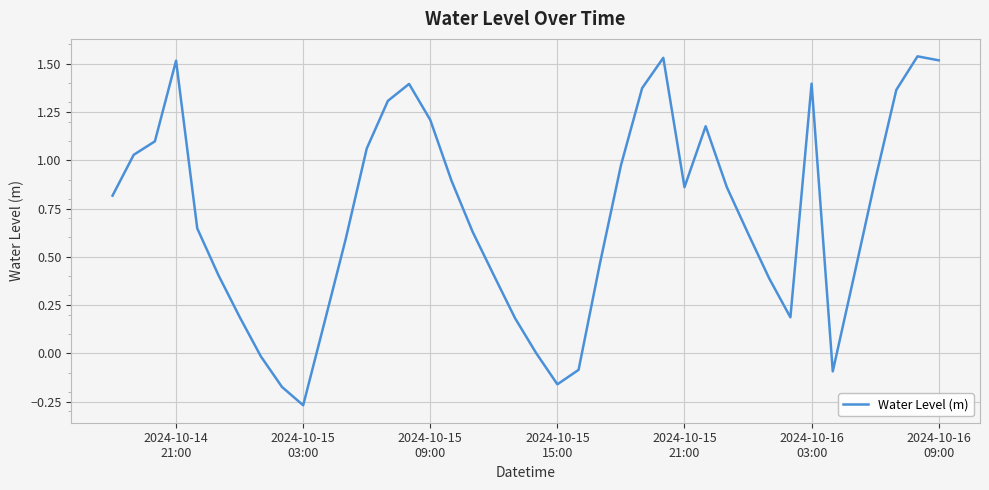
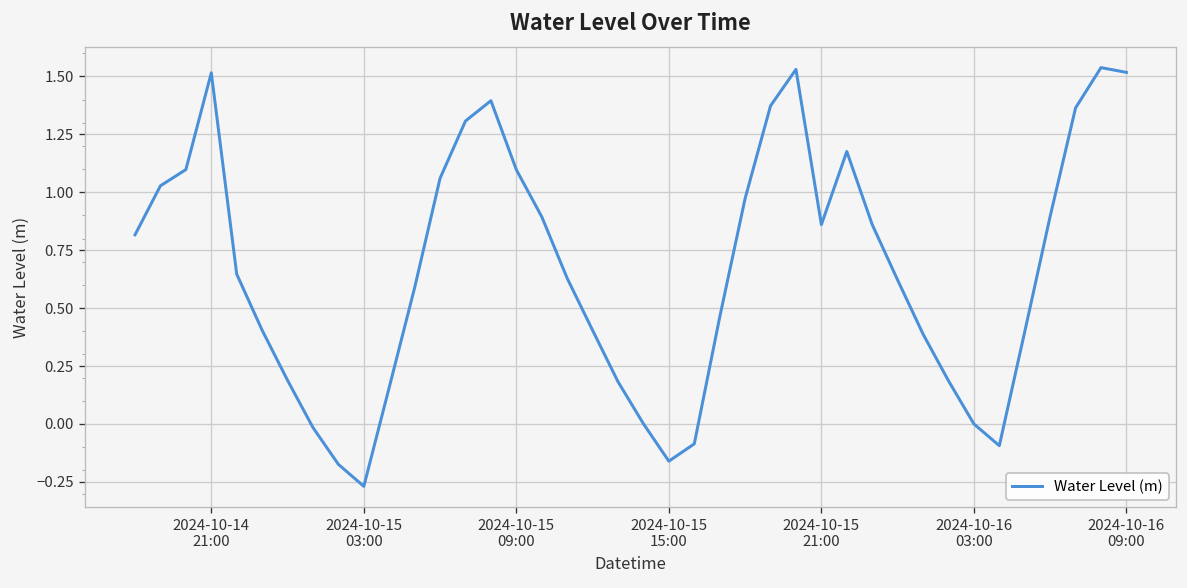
  {
    "2024-10-14 21:00": 1.52,
    "2024-10-15 03:00": -0.27,
-   "2024-10-15 09:00": 1.21,
+   "2024-10-15 09:00": 1.10,
    "2024-10-15 15:00": -0.16,
    "2024-10-15 21:00": 0.86,
-   "2024-10-16 03:00": 1.40,
+   "2024-10-16 03:00": 0.00,
    "2024-10-16 09:00": 1.52
  }
